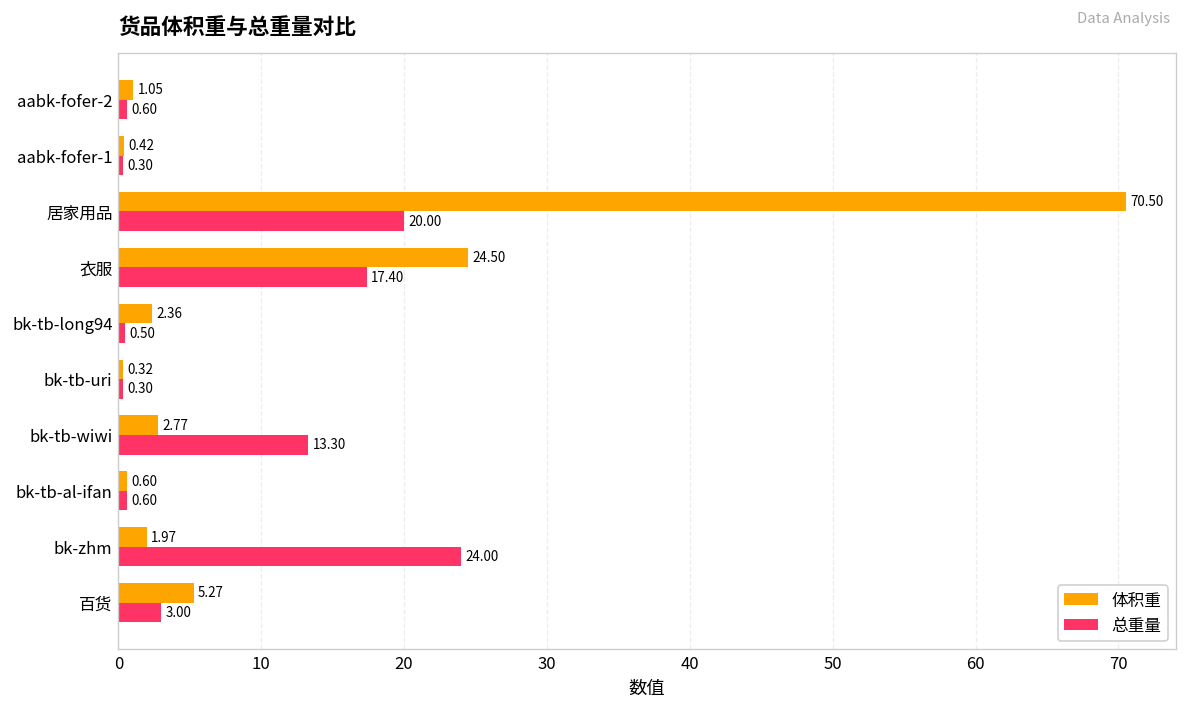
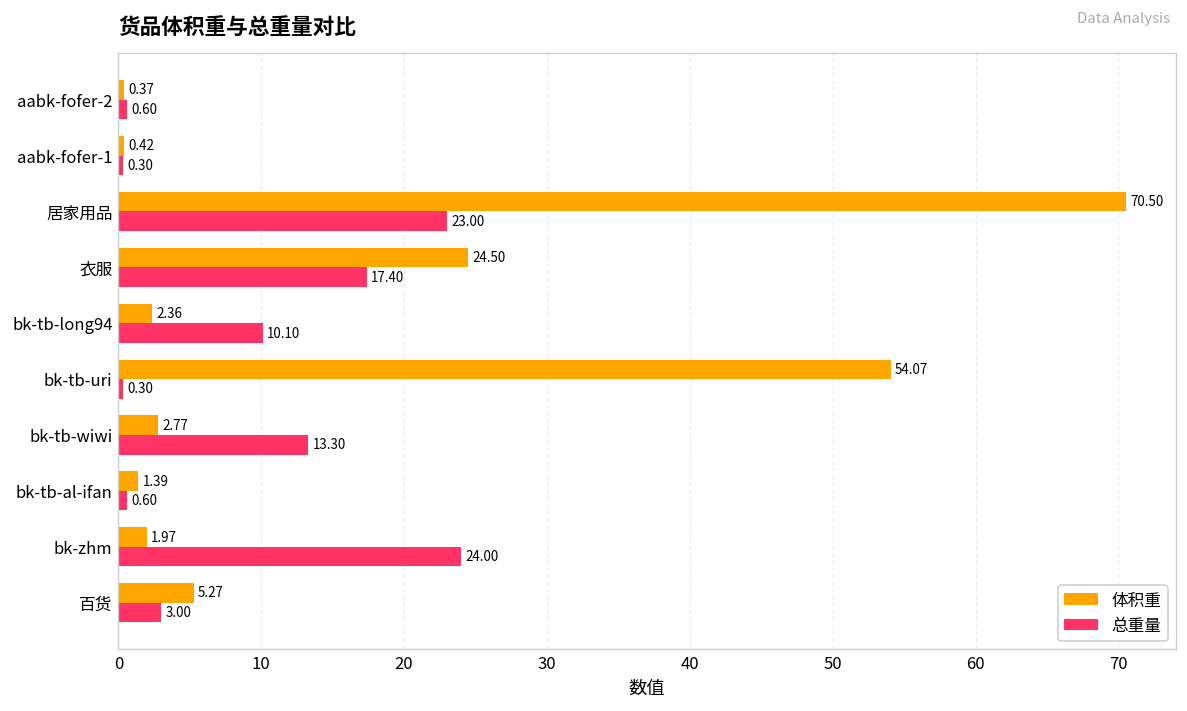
  {
    "体积重": {
-     "aabk-fofer-2": 1.05,
+     "aabk-fofer-2": 0.37,
      "aabk-fofer-1": 0.42,
      "居家用品": 70.50,
      "衣服": 24.50,
      "bk-tb-long94": 2.36,
-     "bk-tb-uri": 0.32,
+     "bk-tb-uri": 54.07,
      "bk-tb-wiwi": 2.77,
-     "bk-tb-al-ifan": 0.60,
+     "bk-tb-al-ifan": 1.39,
      "bk-zhm": 1.97,
      "百货": 5.27
    },
    "总重量": {
      "aabk-fofer-2": 0.60,
      "aabk-fofer-1": 0.30,
-     "居家用品": 20.00,
+     "居家用品": 23.00,
      "衣服": 17.40,
-     "bk-tb-long94": 0.50,
+     "bk-tb-long94": 10.10,
      "bk-tb-uri": 0.30,
      "bk-tb-wiwi": 13.30,
      "bk-tb-al-ifan": 0.60,
      "bk-zhm": 24.00,
      "百货": 3.00
    }
  }
